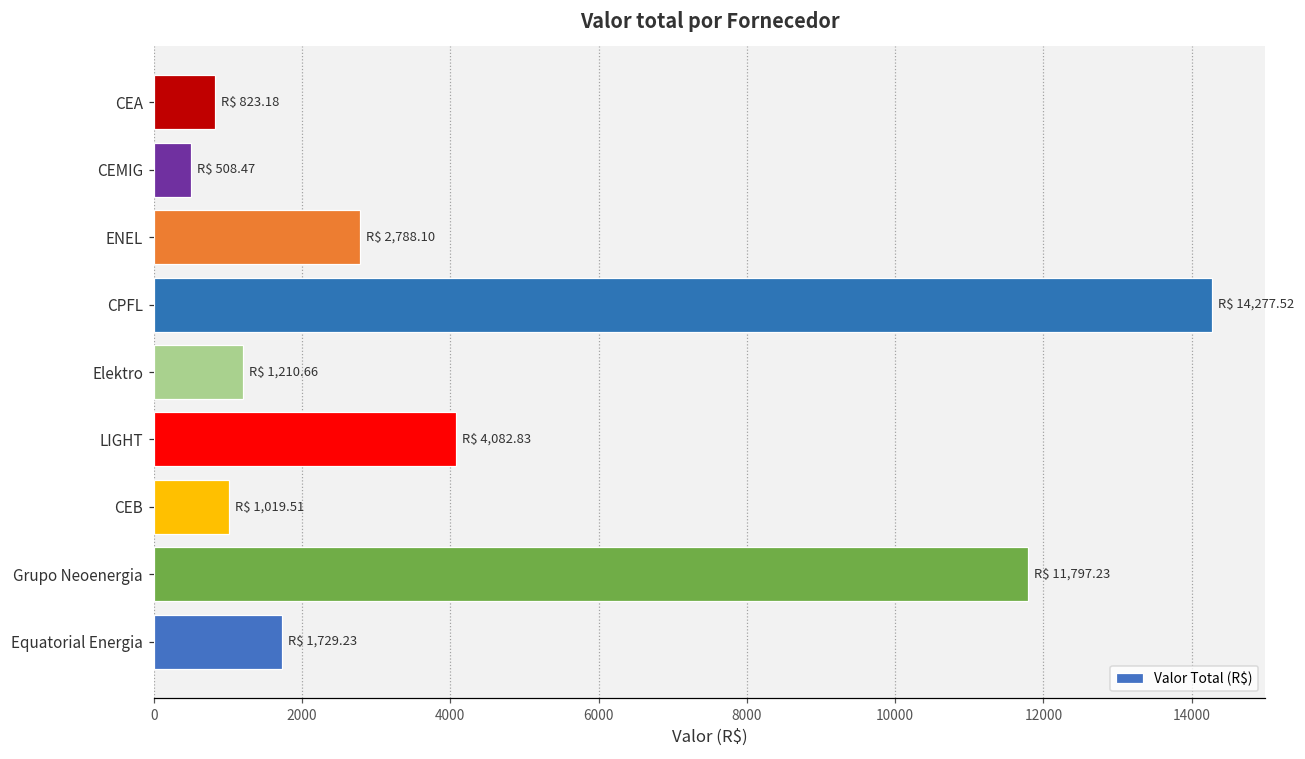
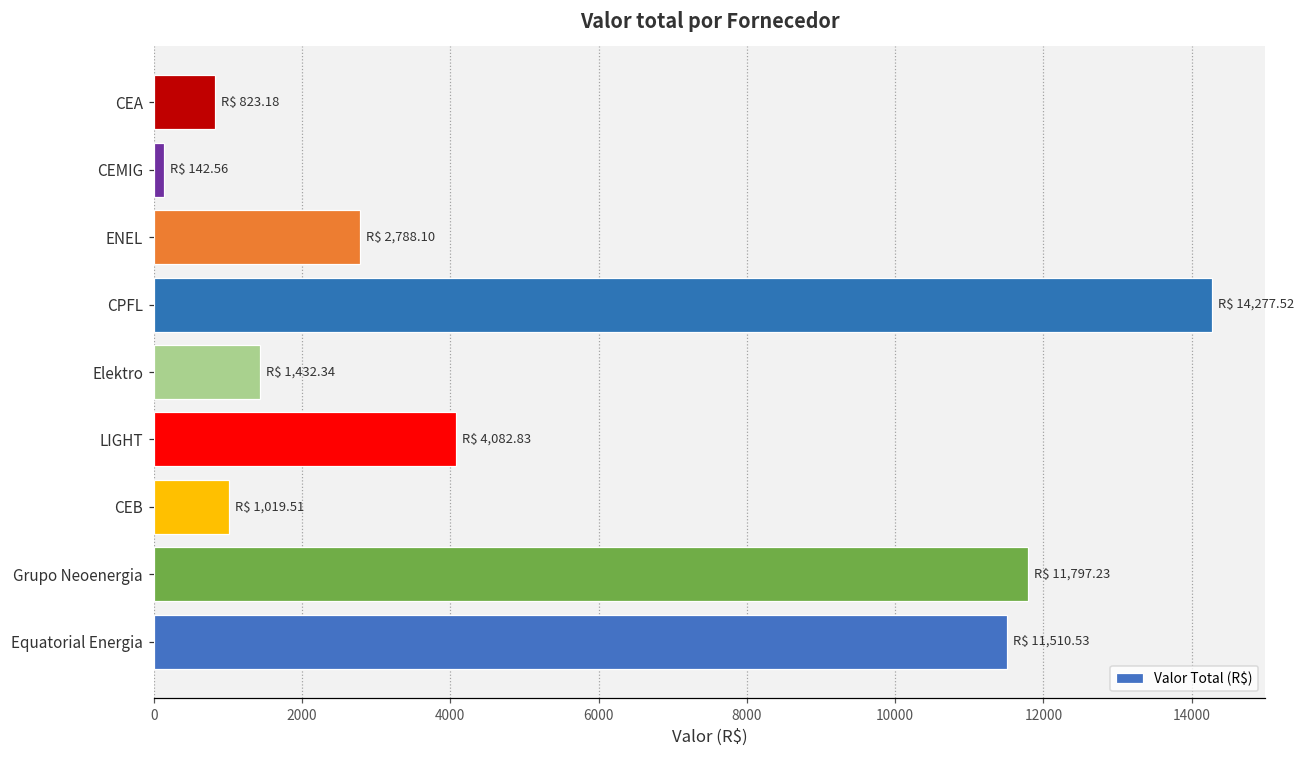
  {
    "CEA": "823.18",
-   "CEMIG": "508.47",
+   "CEMIG": "142.56",
    "ENEL": "2,788.10",
    "CPFL": "14,277.52",
-   "Elektro": "1,210.66",
+   "Elektro": "1,432.34",
    "LIGHT": "4,082.83",
    "CEB": "1,019.51",
    "Grupo Neoenergia": "11,797.23",
-   "Equatorial Energia": "1,729.23"
+   "Equatorial Energia": "11,510.53"
  }
